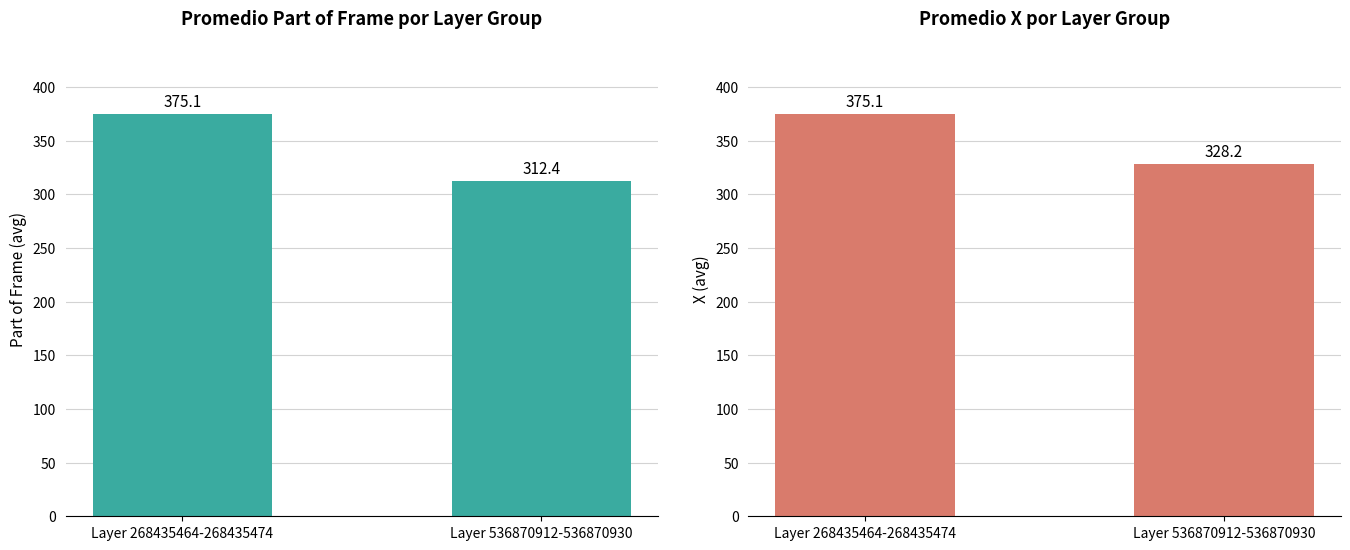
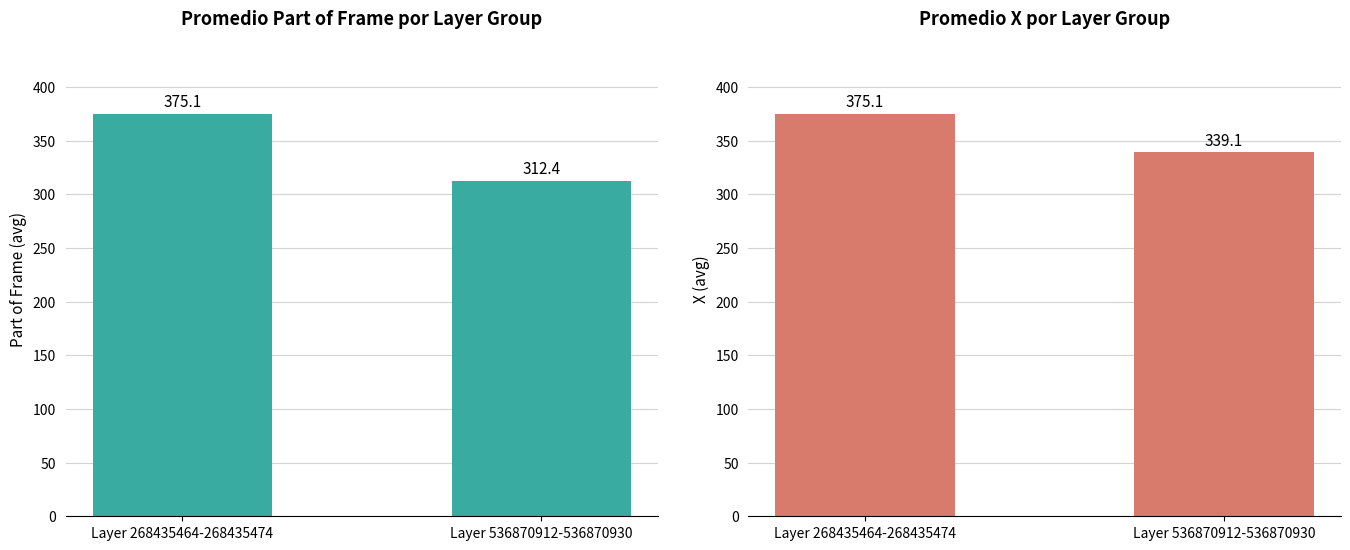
  {
    "Promedio Part of Frame por Layer Group": {
      "Layer 268435464-268435474": 375.1,
      "Layer 536870912-536870930": 312.4
    },
    "Promedio X por Layer Group": {
      "Layer 268435464-268435474": 375.1,
-     "Layer 536870912-536870930": 328.2
+     "Layer 536870912-536870930": 339.1
    }
  }
